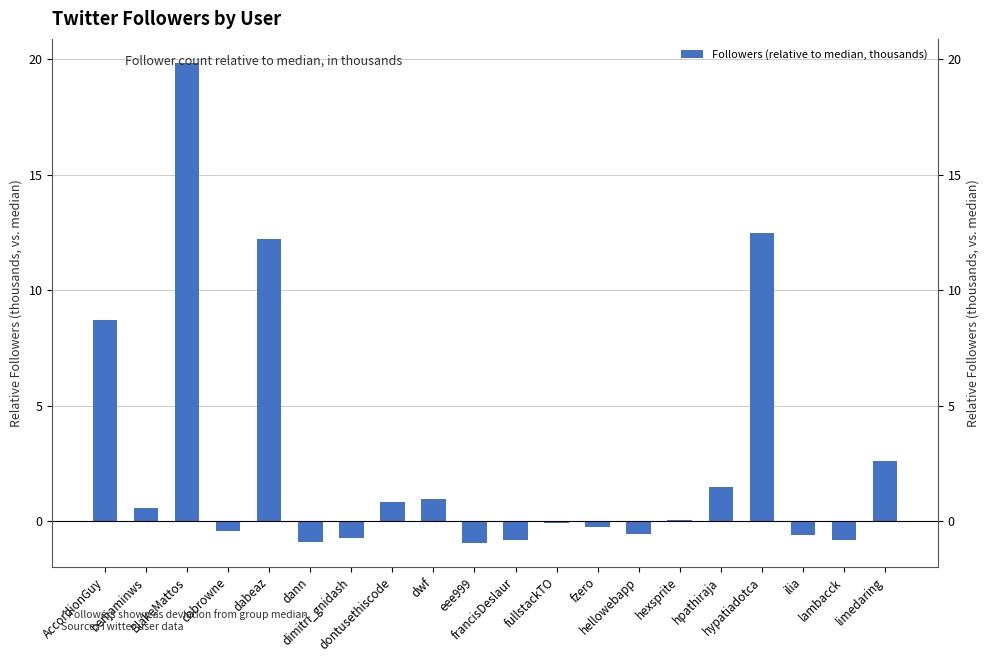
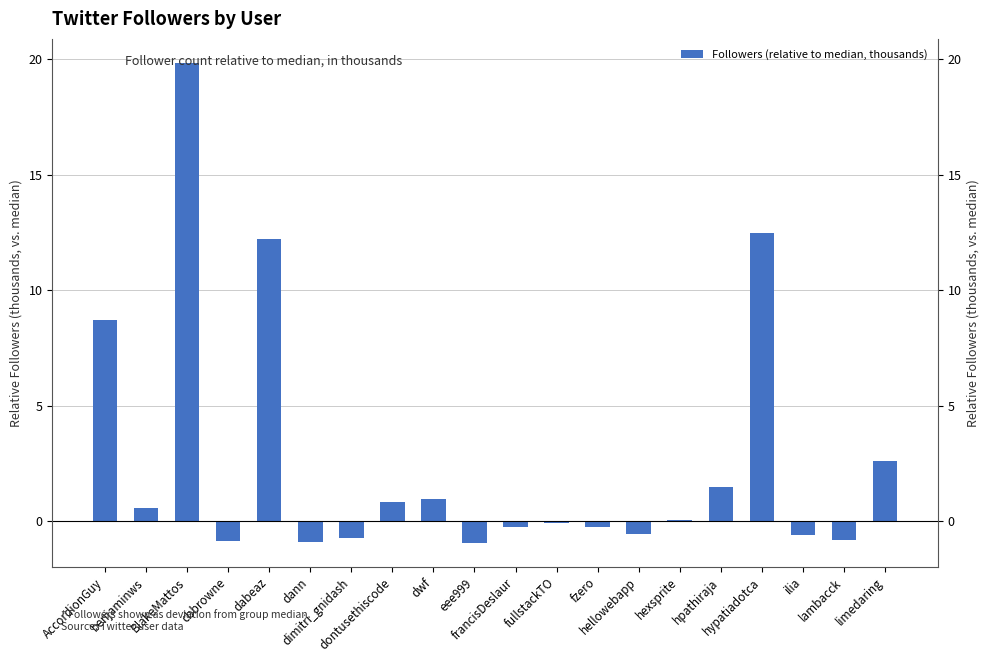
  {
    "AccordionGuy": 8.7,
    "benjaminws": 0.6,
    "BlakeMattos": 19.8,
-   "cbbrowne": -0.4,
+   "cbbrowne": -0.8,
    "dabeaz": 12.2,
    "dann": -0.9,
    "dimitri_gnidash": -0.7,
    "dontusethiscode": 0.8,
    "dwf": 1.0,
    "eee999": -0.9,
-   "francisDeslaur": -0.8,
+   "francisDeslaur": -0.2,
    "fzero": -0.2,
    "hellowebapp": -0.5,
    "hpathiraja": 1.5,
    "hypatiadotca": 12.5,
    "ilia": -0.6,
    "lambacck": -0.8,
    "limedaring": 2.6
  }
